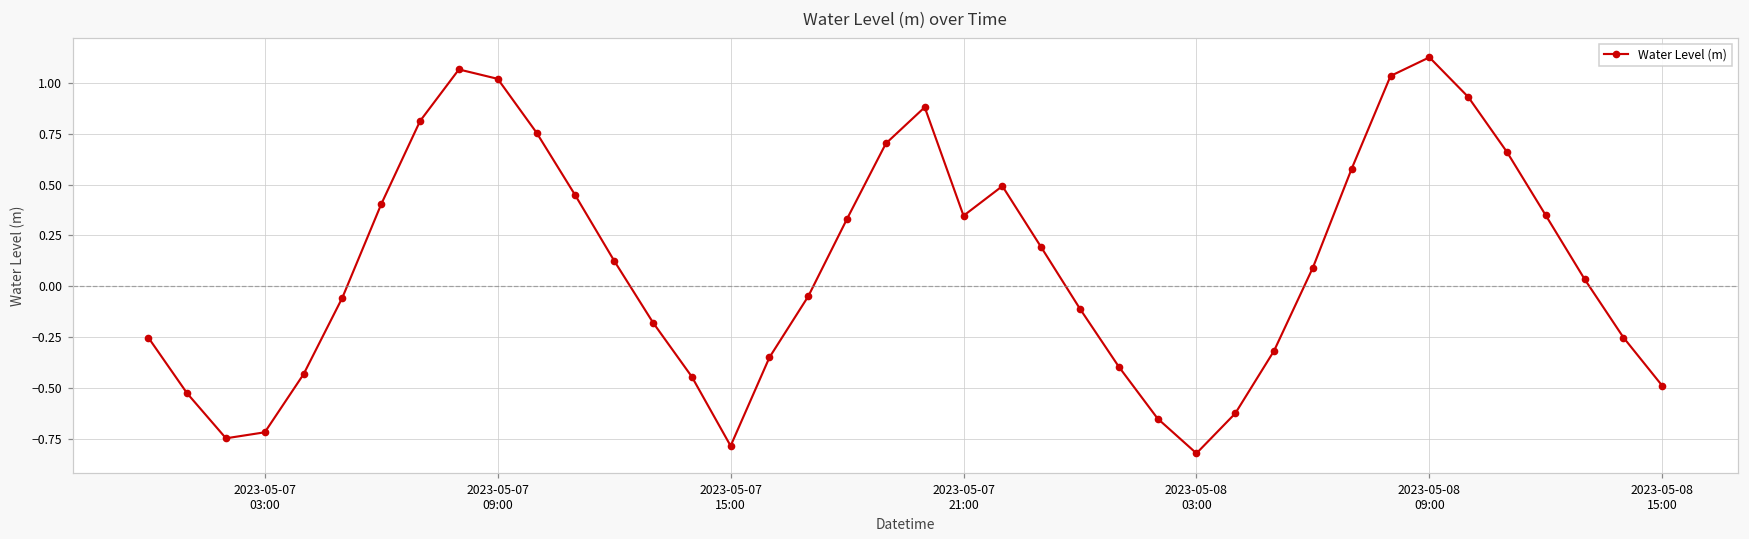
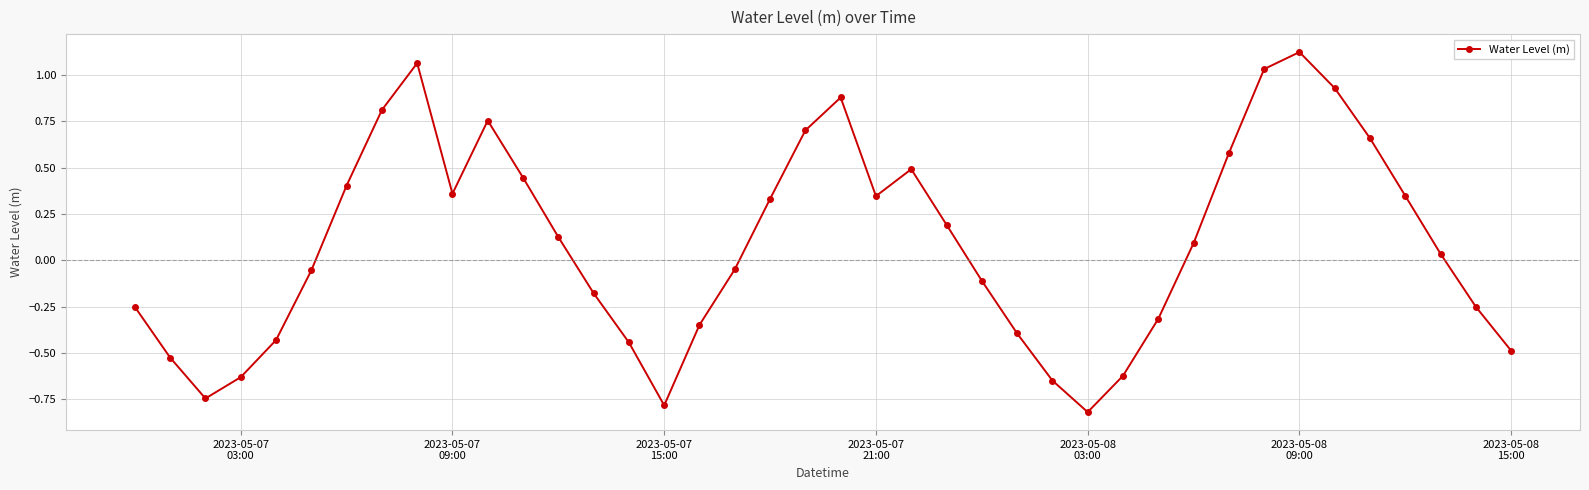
  {
-   "2023-05-07 03:00": -0.72,
-   "2023-05-07 09:00": 1.02,
+   "2023-05-07 03:00": -0.63,
+   "2023-05-07 09:00": 0.36,
    "2023-05-07 15:00": -0.78,
    "2023-05-07 21:00": 0.35,
    "2023-05-08 03:00": -0.82,
    "2023-05-08 09:00": 1.12,
    "2023-05-08 15:00": -0.49
  }
